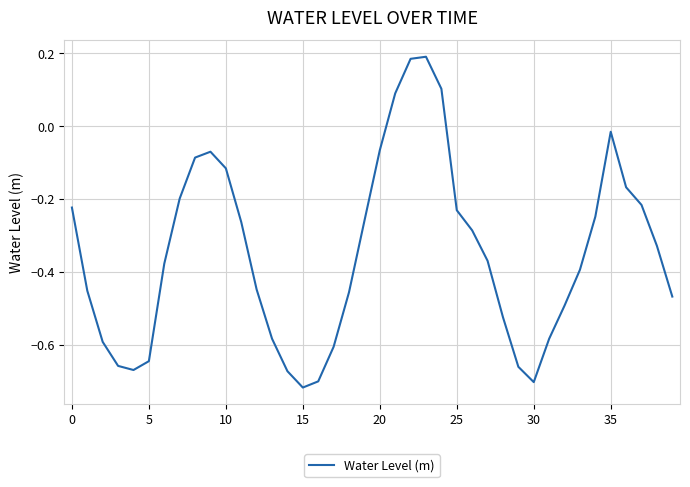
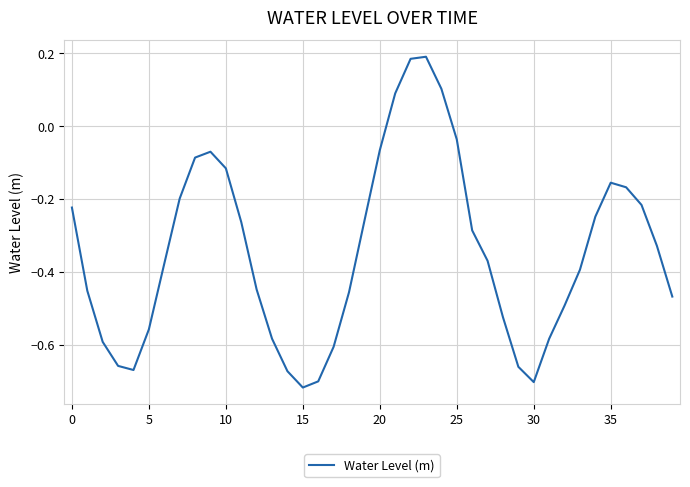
  {
    "0": -0.22,
-   "5": -0.64,
+   "5": -0.56,
    "10": -0.12,
    "15": -0.72,
    "20": -0.07,
-   "25": -0.23,
+   "25": -0.04,
    "30": -0.70,
-   "35": -0.02
+   "35": -0.16
  }
